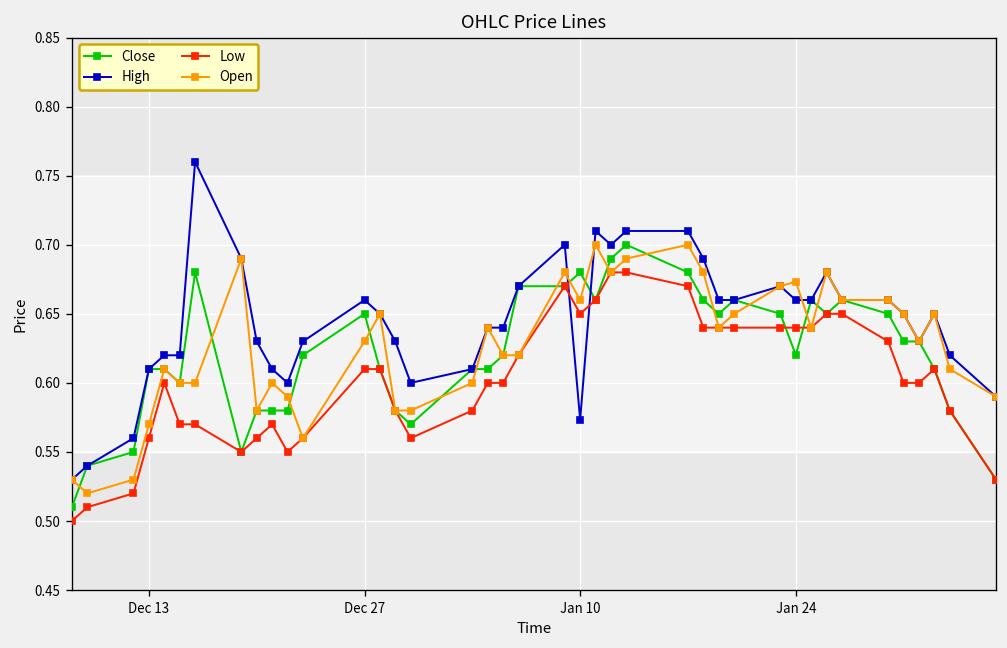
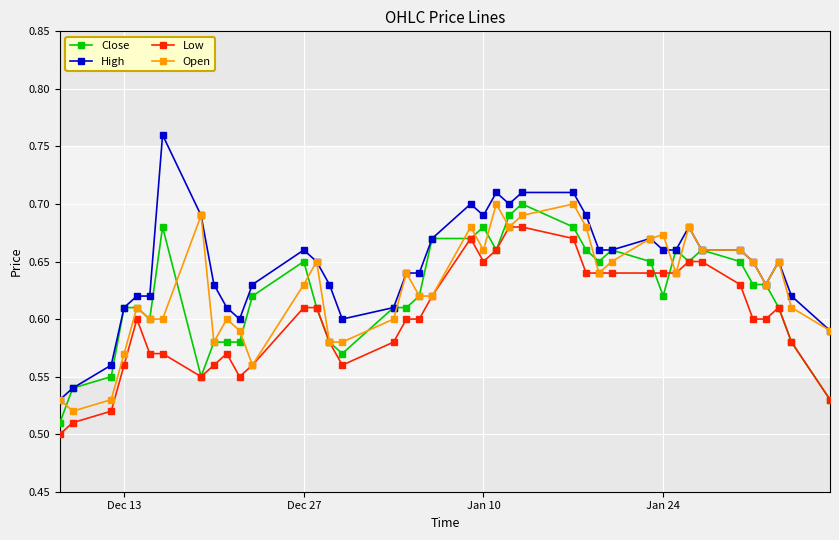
  {
    "Close": {
      "Dec 27": 0.650,
      "Jan 10": 0.680,
      "Jan 24": 0.620
    },
    "High": {
      "Dec 27": 0.660,
-     "Jan 10": 0.573,
+     "Jan 10": 0.690,
      "Jan 24": 0.660
    },
    "Low": {
      "Dec 13": 0.560,
      "Dec 27": 0.610,
      "Jan 10": 0.650,
      "Jan 24": 0.640
    },
    "Open": {
      "Dec 13": 0.570,
      "Dec 27": 0.630,
      "Jan 10": 0.660,
      "Jan 24": 0.673
    }
  }
